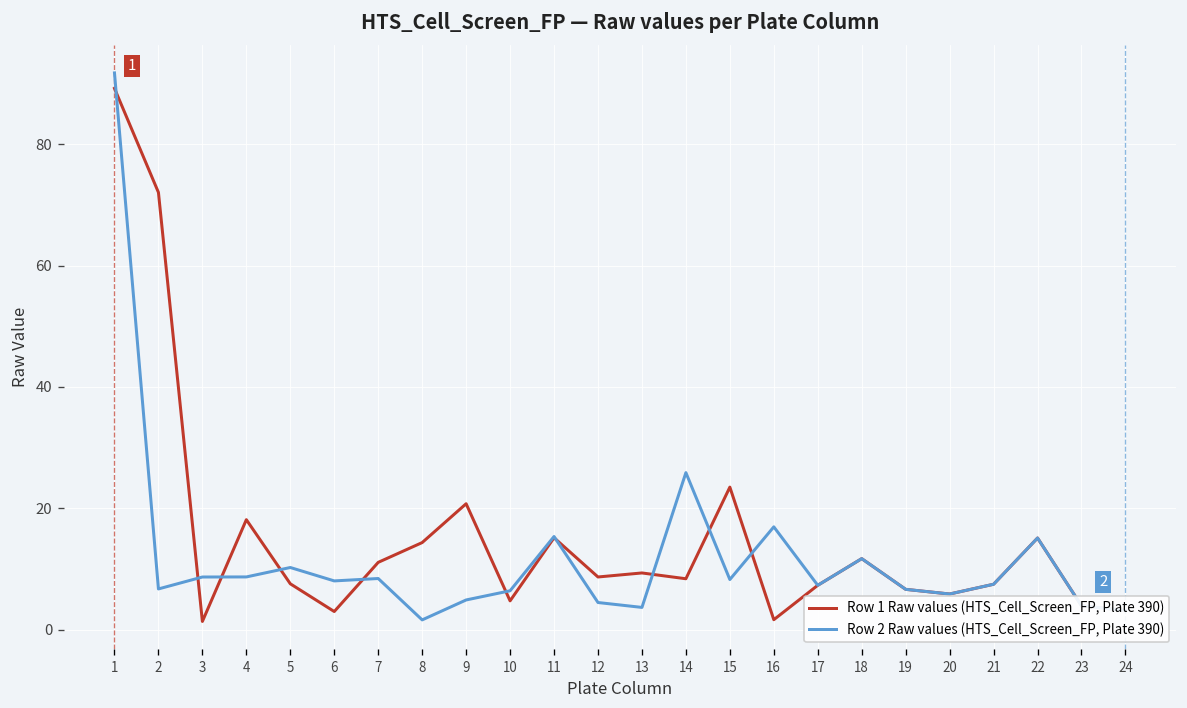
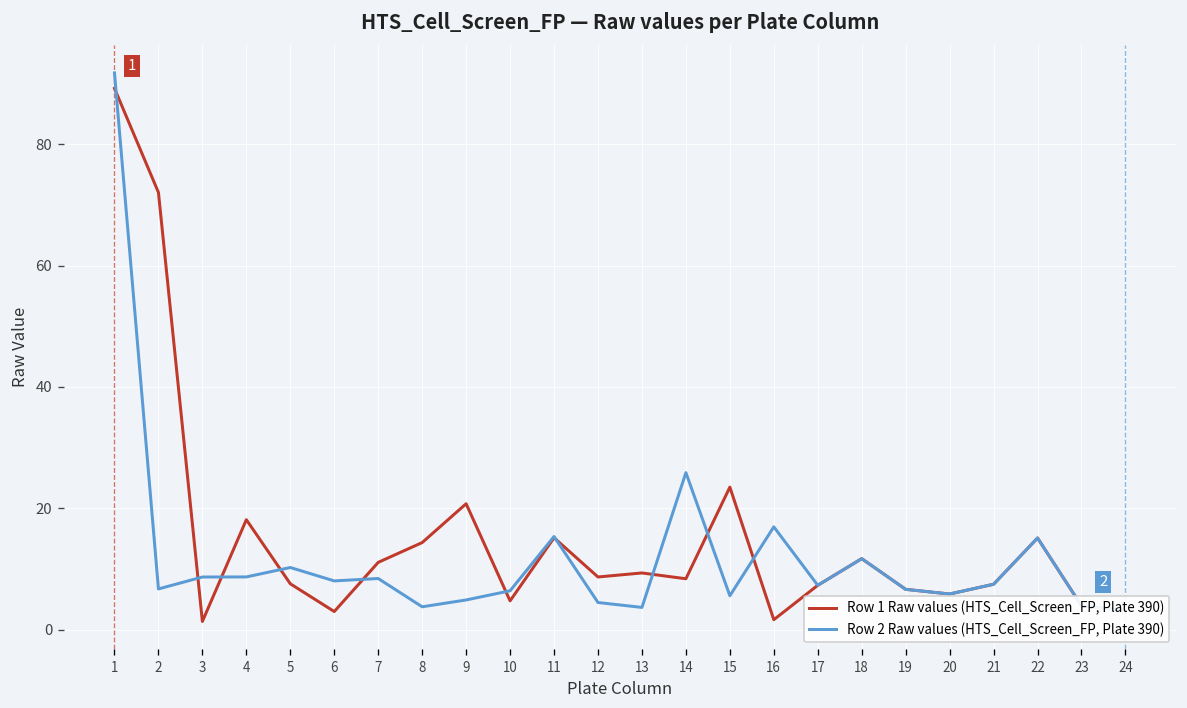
  {
    "Row 1 Raw values (HTS_Cell_Screen_FP, Plate 390)": {
      "1": 89,
      "2": 72,
      "3": 1,
      "4": 18,
      "5": 8,
      "6": 3,
      "7": 11,
      "8": 14,
      "9": 21,
      "10": 5,
      "12": 9,
      "13": 9,
      "14": 8,
      "15": 23,
      "16": 2
    },
    "Row 2 Raw values (HTS_Cell_Screen_FP, Plate 390)": {
      "2": 7,
      "3": 9,
      "4": 9,
      "5": 10,
      "6": 8,
      "7": 8,
-     "8": 2,
+     "8": 4,
      "9": 5,
      "10": 6,
      "12": 4,
      "13": 4,
      "14": 26,
-     "15": 8,
+     "15": 6,
      "16": 17
    }
  }
